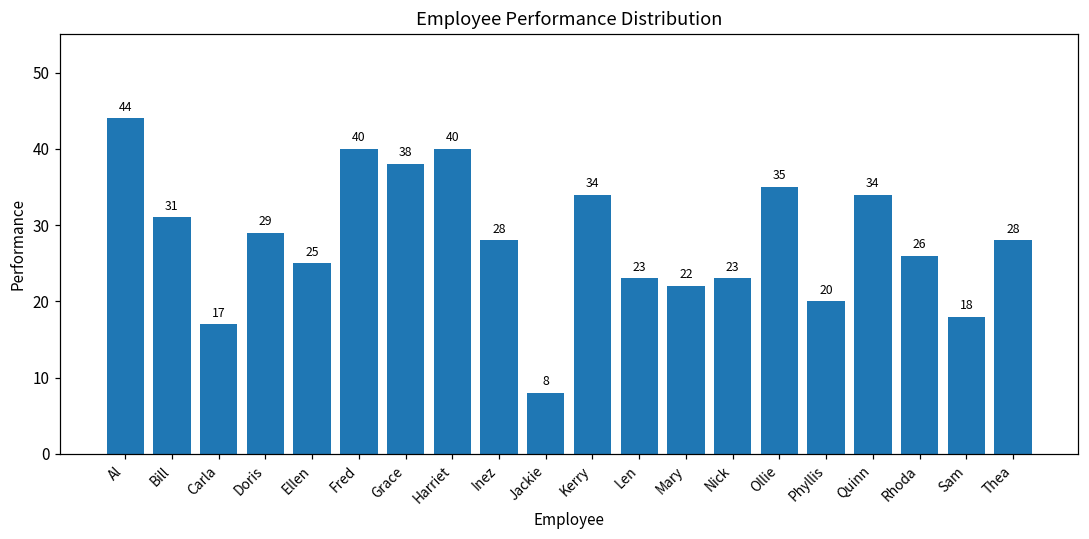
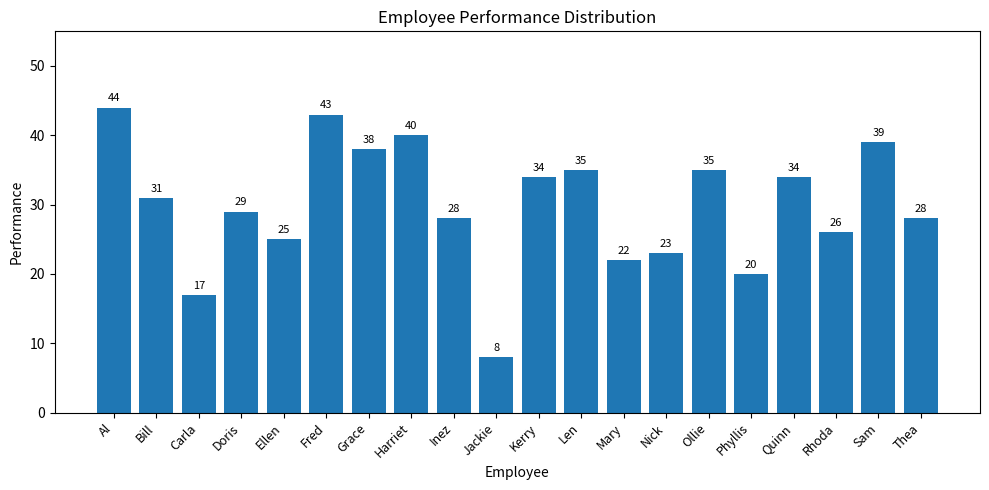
  {
    "Al": 44,
    "Bill": 31,
    "Carla": 17,
    "Doris": 29,
    "Ellen": 25,
-   "Fred": 40,
+   "Fred": 43,
    "Grace": 38,
    "Harriet": 40,
    "Inez": 28,
    "Jackie": 8,
    "Kerry": 34,
-   "Len": 23,
+   "Len": 35,
    "Mary": 22,
    "Nick": 23,
    "Ollie": 35,
    "Phyllis": 20,
    "Quinn": 34,
    "Rhoda": 26,
-   "Sam": 18,
+   "Sam": 39,
    "Thea": 28
  }
